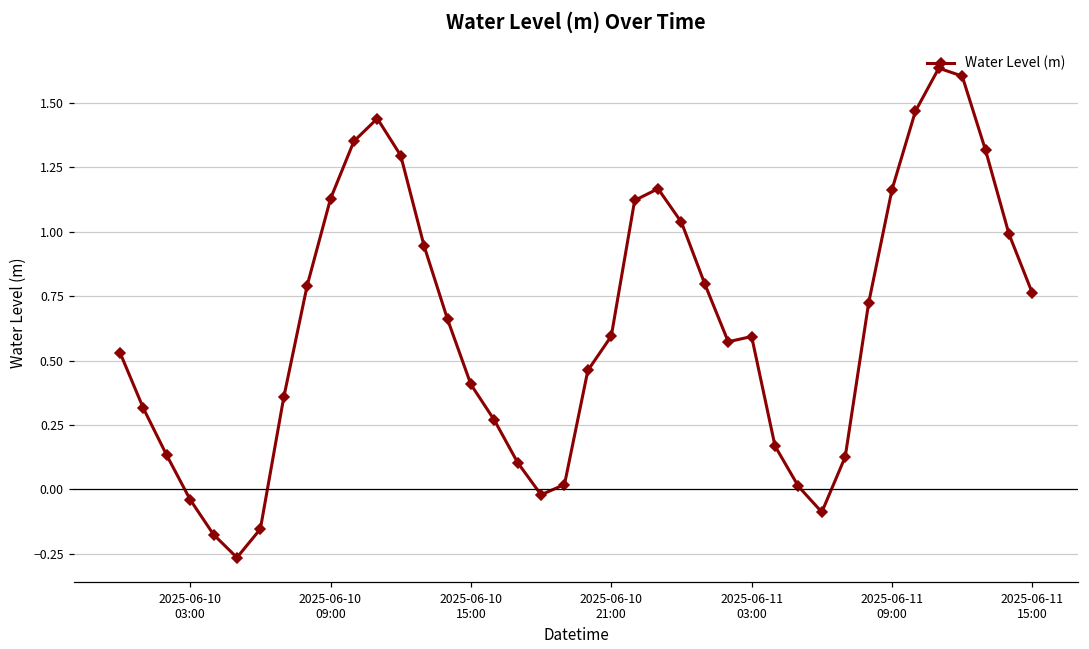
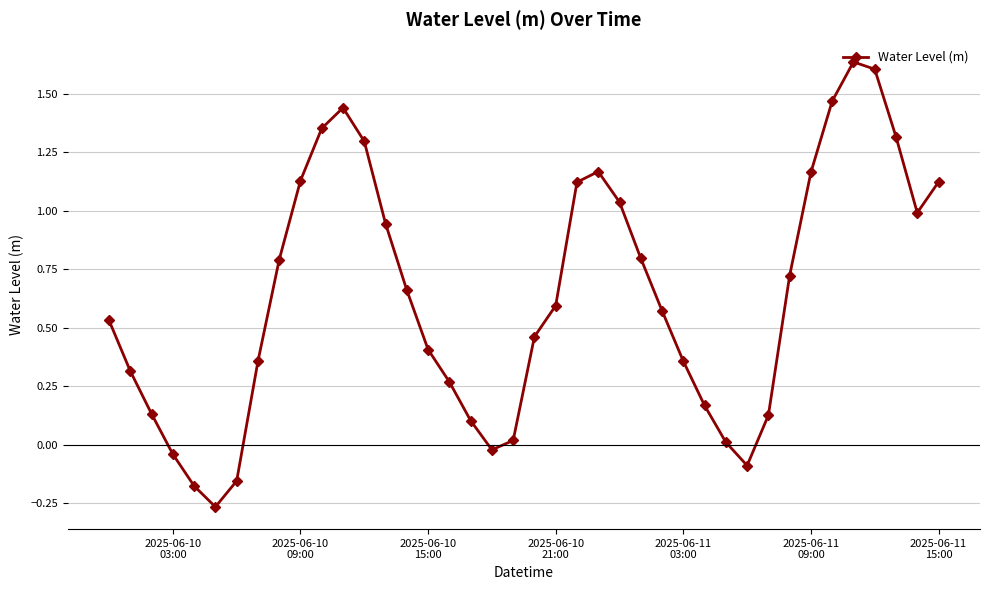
  {
    "2025-06-10 03:00": -0.04,
    "2025-06-10 09:00": 1.13,
    "2025-06-10 15:00": 0.41,
    "2025-06-10 21:00": 0.59,
-   "2025-06-11 03:00": 0.59,
+   "2025-06-11 03:00": 0.36,
    "2025-06-11 09:00": 1.16,
-   "2025-06-11 15:00": 0.76
+   "2025-06-11 15:00": 1.12
  }
